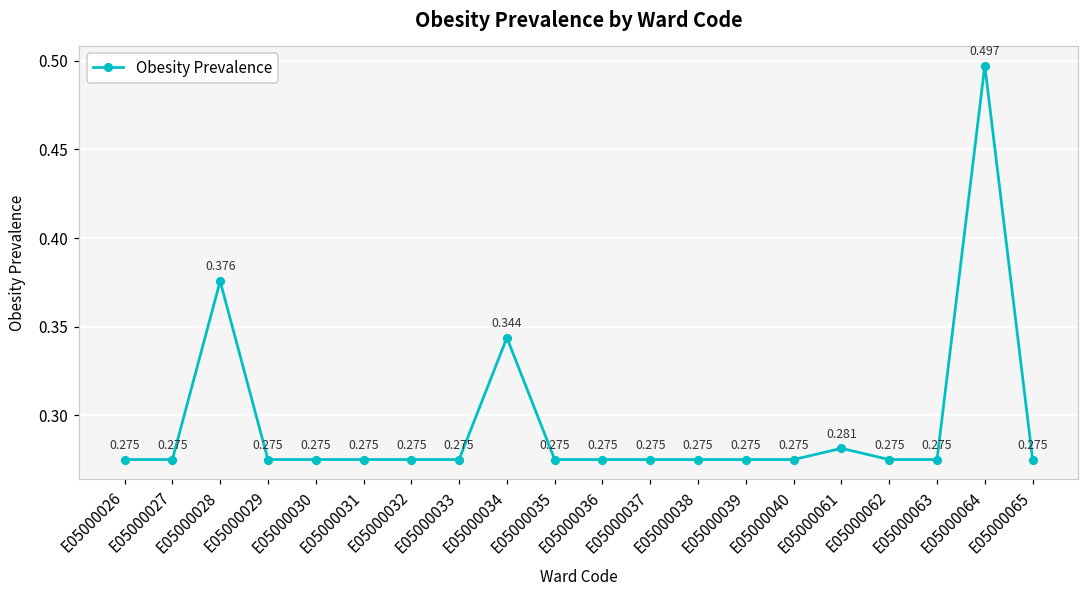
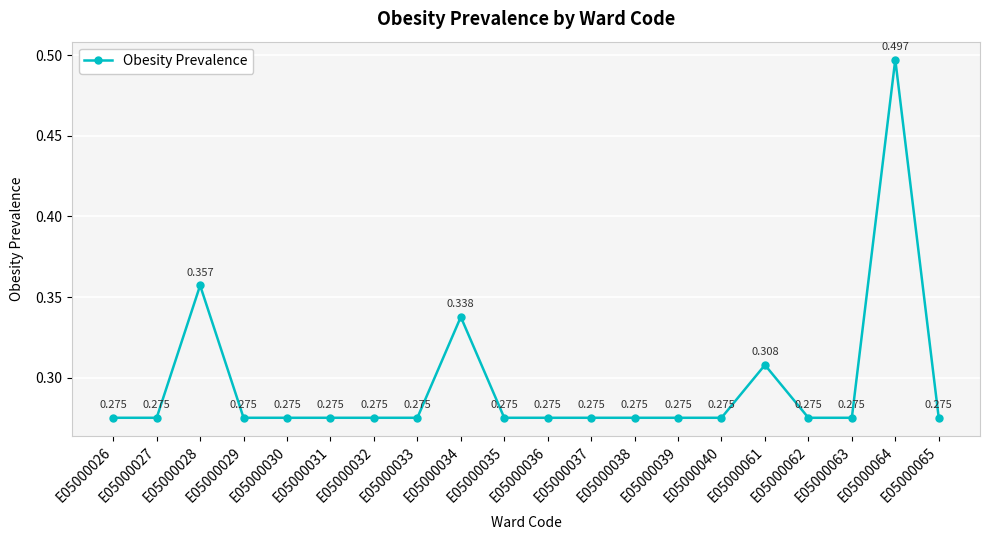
  {
    "E05000026": 0.275,
    "E05000027": 0.275,
-   "E05000028": 0.376,
+   "E05000028": 0.357,
    "E05000029": 0.275,
    "E05000030": 0.275,
    "E05000031": 0.275,
    "E05000032": 0.275,
    "E05000033": 0.275,
-   "E05000034": 0.344,
+   "E05000034": 0.338,
    "E05000035": 0.275,
    "E05000036": 0.275,
    "E05000037": 0.275,
    "E05000038": 0.275,
    "E05000039": 0.275,
    "E05000040": 0.275,
-   "E05000061": 0.281,
+   "E05000061": 0.308,
    "E05000062": 0.275,
    "E05000063": 0.275,
    "E05000064": 0.497,
    "E05000065": 0.275
  }
